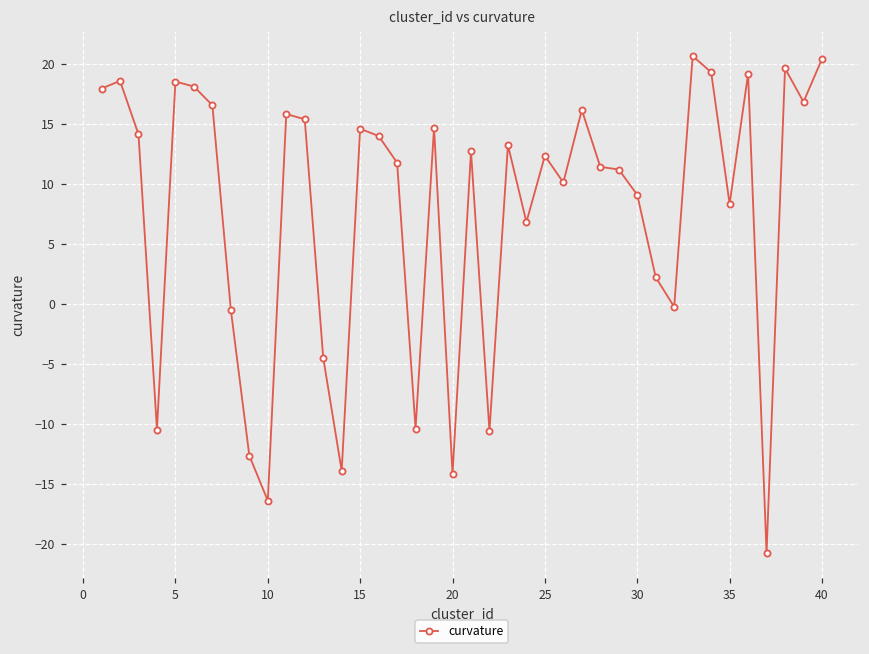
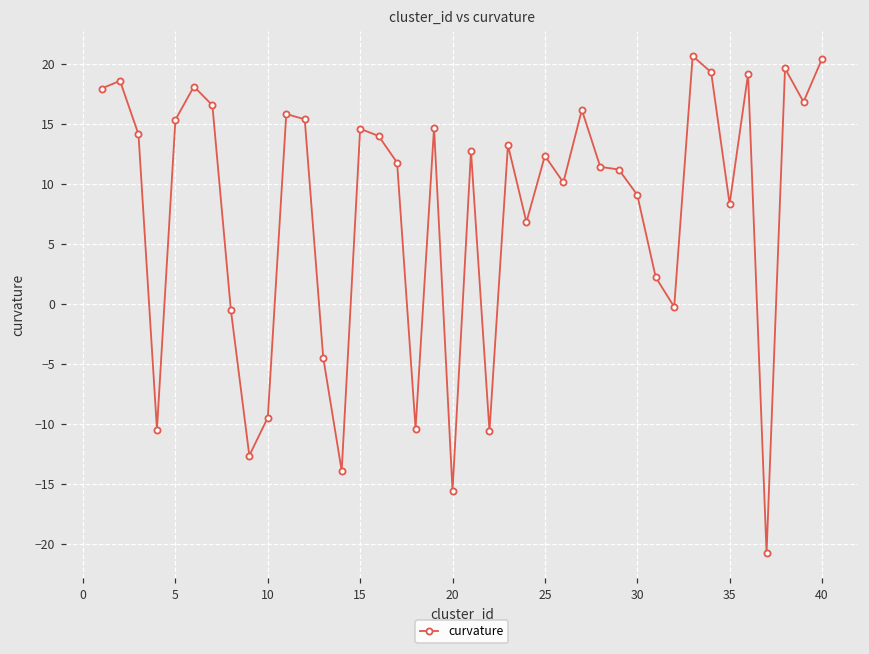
  {
-   "5": 18.5,
-   "10": -16.4,
+   "5": 15.4,
+   "10": -9.4,
    "15": 14.6,
-   "20": -14.2,
+   "20": -15.5,
    "25": 12.4,
    "30": 9.1,
    "35": 8.3,
    "40": 20.4
  }
